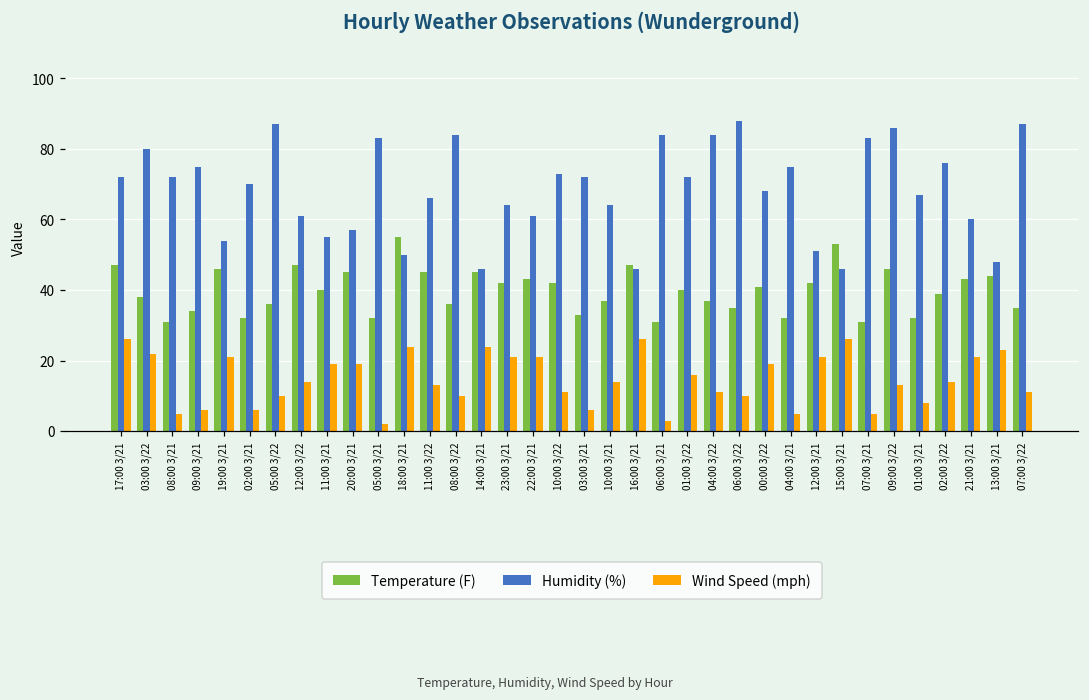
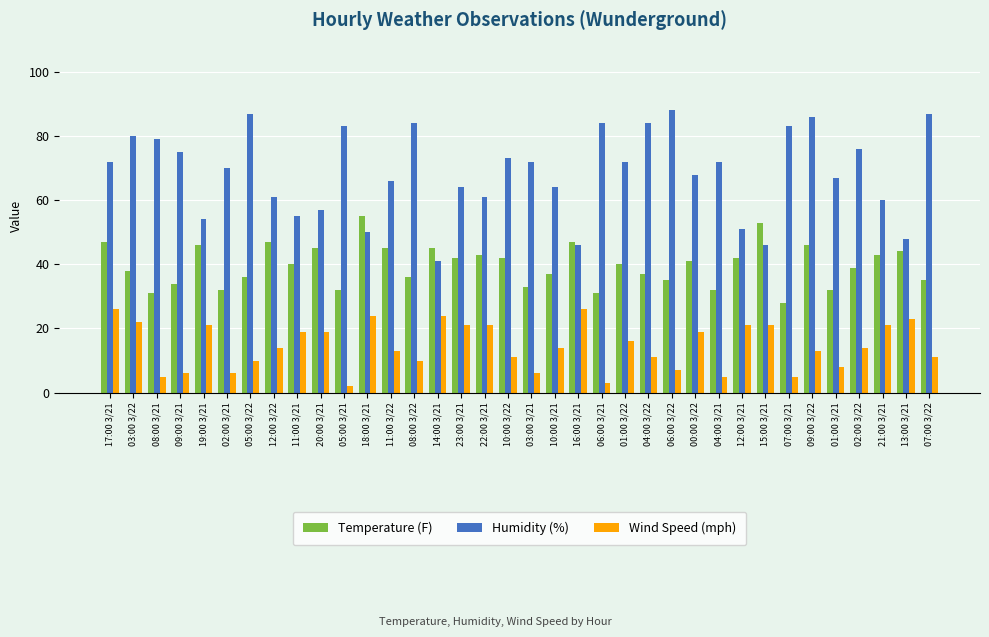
  {
    "Temperature (F)": {
      "17:00 3/21": 47,
      "03:00 3/22": 38,
      "08:00 3/21": 31,
      "09:00 3/21": 34,
      "19:00 3/21": 46,
      "02:00 3/21": 32,
      "05:00 3/22": 36,
      "12:00 3/22": 47,
      "11:00 3/21": 40,
      "20:00 3/21": 45,
      "05:00 3/21": 32,
      "18:00 3/21": 55,
      "11:00 3/22": 45,
      "08:00 3/22": 36,
      "14:00 3/21": 45,
      "23:00 3/21": 42,
      "22:00 3/21": 43,
      "10:00 3/22": 42,
      "03:00 3/21": 33,
      "10:00 3/21": 37,
      "16:00 3/21": 47,
      "06:00 3/21": 31,
      "01:00 3/22": 40,
      "04:00 3/22": 37,
      "06:00 3/22": 35,
      "00:00 3/22": 41,
      "04:00 3/21": 32,
      "12:00 3/21": 42,
      "15:00 3/21": 53,
-     "07:00 3/21": 31,
+     "07:00 3/21": 28,
      "09:00 3/22": 46,
      "01:00 3/21": 32,
      "02:00 3/22": 39,
      "21:00 3/21": 43,
      "13:00 3/21": 44,
      "07:00 3/22": 35
    },
    "Humidity (%)": {
      "17:00 3/21": 72,
      "03:00 3/22": 80,
-     "08:00 3/21": 72,
+     "08:00 3/21": 79,
      "09:00 3/21": 75,
      "19:00 3/21": 54,
      "02:00 3/21": 70,
      "05:00 3/22": 87,
      "12:00 3/22": 61,
      "11:00 3/21": 55,
      "20:00 3/21": 57,
      "05:00 3/21": 83,
      "18:00 3/21": 50,
      "11:00 3/22": 66,
      "08:00 3/22": 84,
-     "14:00 3/21": 46,
+     "14:00 3/21": 41,
      "23:00 3/21": 64,
      "22:00 3/21": 61,
      "10:00 3/22": 73,
      "03:00 3/21": 72,
      "10:00 3/21": 64,
      "16:00 3/21": 46,
      "06:00 3/21": 84,
      "01:00 3/22": 72,
      "04:00 3/22": 84,
      "06:00 3/22": 88,
      "00:00 3/22": 68,
-     "04:00 3/21": 75,
+     "04:00 3/21": 72,
      "12:00 3/21": 51,
      "15:00 3/21": 46,
      "07:00 3/21": 83,
      "09:00 3/22": 86,
      "01:00 3/21": 67,
      "02:00 3/22": 76,
      "21:00 3/21": 60,
      "13:00 3/21": 48,
      "07:00 3/22": 87
    },
    "Wind Speed (mph)": {
      "17:00 3/21": 26,
      "03:00 3/22": 22,
      "08:00 3/21": 5,
      "09:00 3/21": 6,
      "19:00 3/21": 21,
      "02:00 3/21": 6,
      "05:00 3/22": 10,
      "12:00 3/22": 14,
      "11:00 3/21": 19,
      "20:00 3/21": 19,
      "05:00 3/21": 2,
      "18:00 3/21": 24,
      "11:00 3/22": 13,
      "08:00 3/22": 10,
      "14:00 3/21": 24,
      "23:00 3/21": 21,
      "22:00 3/21": 21,
      "10:00 3/22": 11,
      "03:00 3/21": 6,
      "10:00 3/21": 14,
      "16:00 3/21": 26,
      "06:00 3/21": 3,
      "01:00 3/22": 16,
      "04:00 3/22": 11,
-     "06:00 3/22": 10,
+     "06:00 3/22": 7,
      "00:00 3/22": 19,
      "04:00 3/21": 5,
      "12:00 3/21": 21,
-     "15:00 3/21": 26,
+     "15:00 3/21": 21,
      "07:00 3/21": 5,
      "09:00 3/22": 13,
      "01:00 3/21": 8,
      "02:00 3/22": 14,
      "21:00 3/21": 21,
      "13:00 3/21": 23,
      "07:00 3/22": 11
    }
  }
